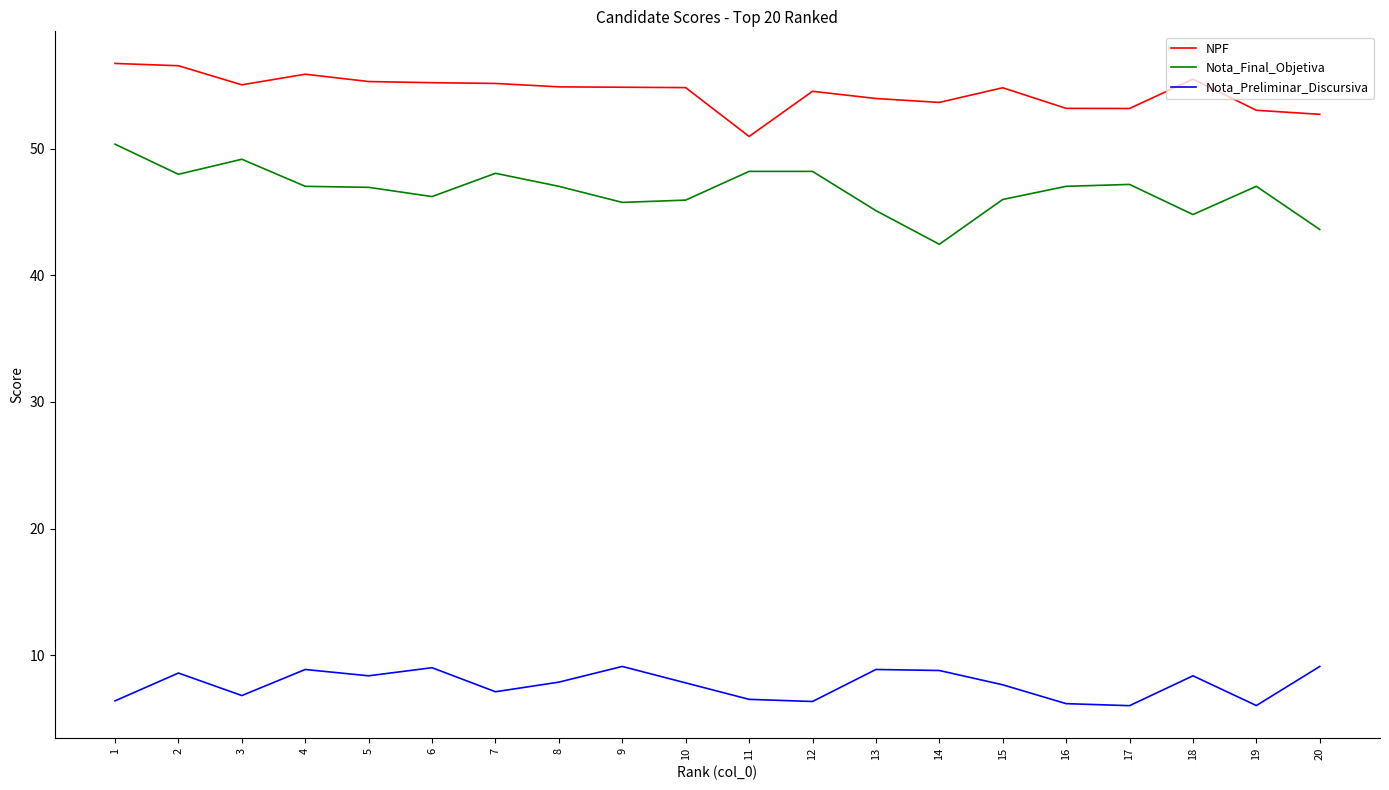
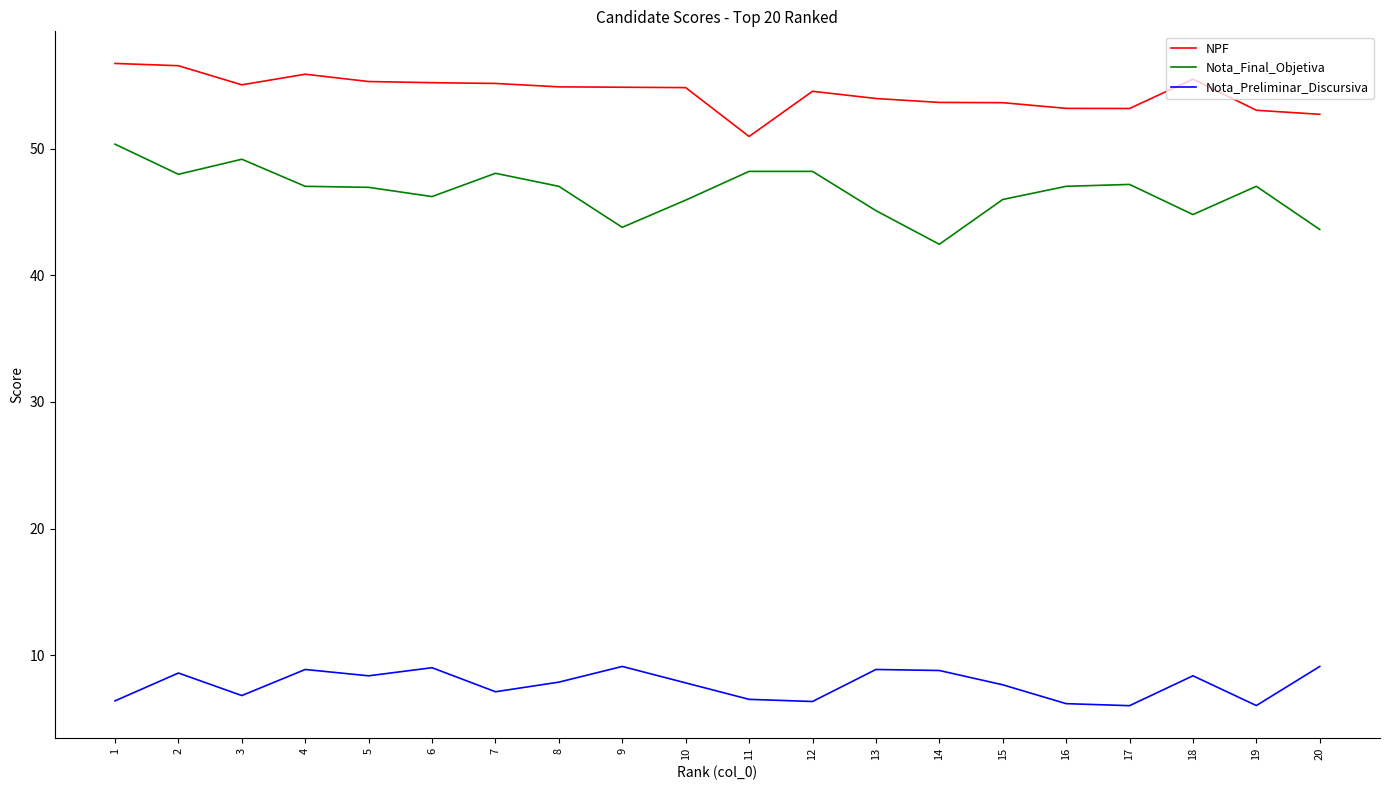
  {
    "NPF": {
      "1": 56.8,
      "2": 56.6,
      "3": 55.1,
      "4": 55.9,
      "5": 55.3,
      "6": 55.2,
      "7": 55.2,
      "8": 54.9,
      "9": 54.9,
      "10": 54.8,
      "11": 51.0,
      "12": 54.6,
      "13": 54.0,
      "14": 53.7,
-     "15": 54.8,
+     "15": 53.7,
      "16": 53.2,
      "17": 53.2,
      "19": 53.1,
      "20": 52.7
    },
    "Nota_Final_Objetiva": {
      "1": 50.4,
      "2": 48.0,
      "3": 49.2,
      "4": 47.0,
      "5": 47.0,
      "6": 46.2,
      "7": 48.1,
      "8": 47.0,
-     "9": 45.8,
+     "9": 43.8,
      "10": 46.0,
      "11": 48.2,
      "12": 48.2,
      "13": 45.1,
      "14": 42.5,
      "15": 46.0,
      "16": 47.0,
      "17": 47.2,
      "18": 44.8,
      "19": 47.0,
      "20": 43.6
    },
    "Nota_Preliminar_Discursiva": {
      "1": 6.4,
      "2": 8.6,
      "3": 6.8,
      "4": 8.9,
      "5": 8.4,
      "6": 9.0,
      "7": 7.1,
      "8": 7.9,
      "9": 9.1,
      "10": 7.8,
      "11": 6.5,
      "12": 6.3,
      "13": 8.9,
      "14": 8.8,
      "15": 7.7,
      "16": 6.2,
      "17": 6.0,
      "18": 8.4,
      "19": 6.0,
      "20": 9.1
    }
  }
